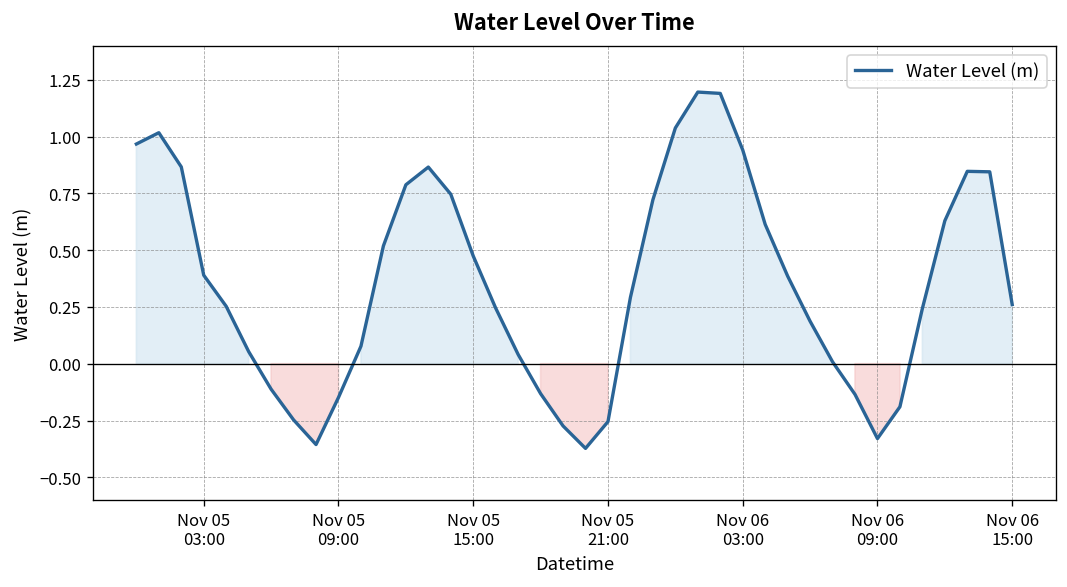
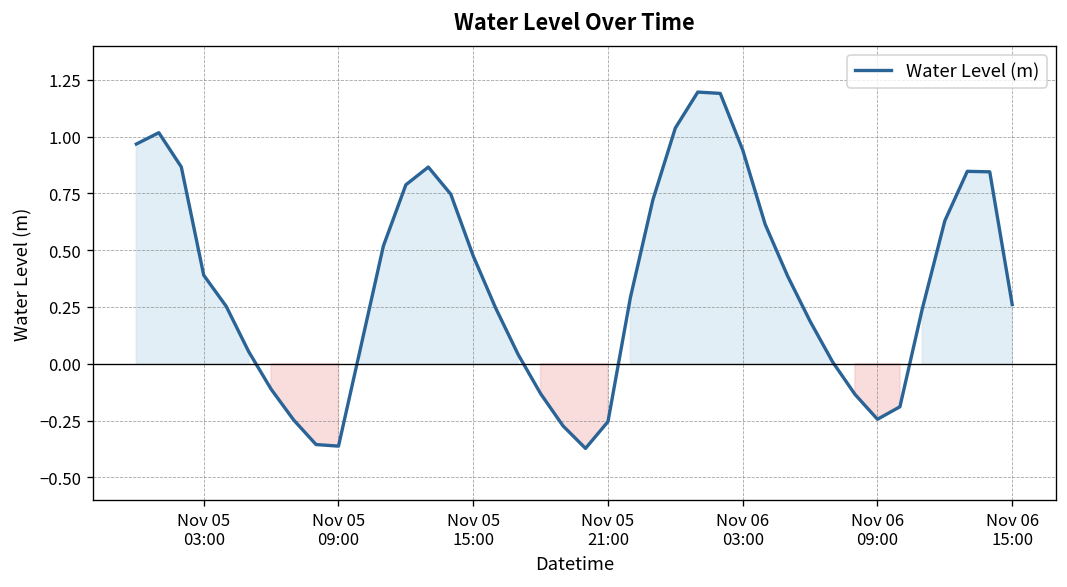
  {
    "Nov 05 03:00": 0.39,
-   "Nov 05 09:00": -0.15,
+   "Nov 05 09:00": -0.36,
    "Nov 05 15:00": 0.47,
    "Nov 05 21:00": -0.25,
    "Nov 06 03:00": 0.94,
-   "Nov 06 09:00": -0.33,
+   "Nov 06 09:00": -0.24,
    "Nov 06 15:00": 0.26
  }
